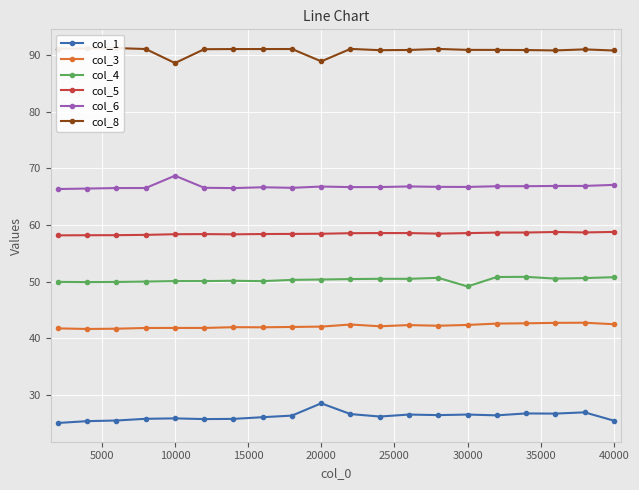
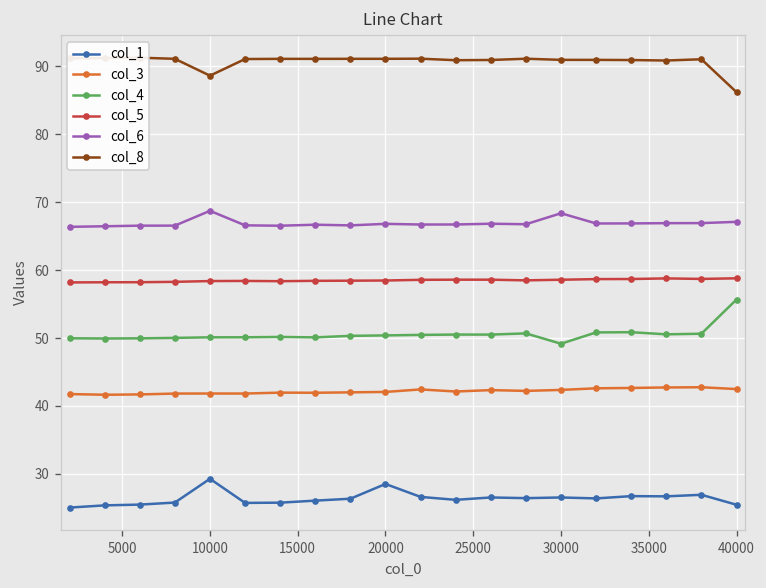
  {
    "col_1": {
-     "10000": 26,
+     "10000": 29,
      "20000": 29,
      "30000": 27,
      "40000": 25
    },
    "col_4": {
      "10000": 50,
      "20000": 50,
      "30000": 49,
-     "40000": 51
+     "40000": 56
    },
    "col_6": {
      "10000": 69,
      "20000": 67,
-     "30000": 67,
+     "30000": 68,
      "40000": 67
    },
    "col_8": {
      "10000": 89,
-     "20000": 89,
+     "20000": 91,
      "30000": 91,
-     "40000": 91
+     "40000": 86
    }
  }
